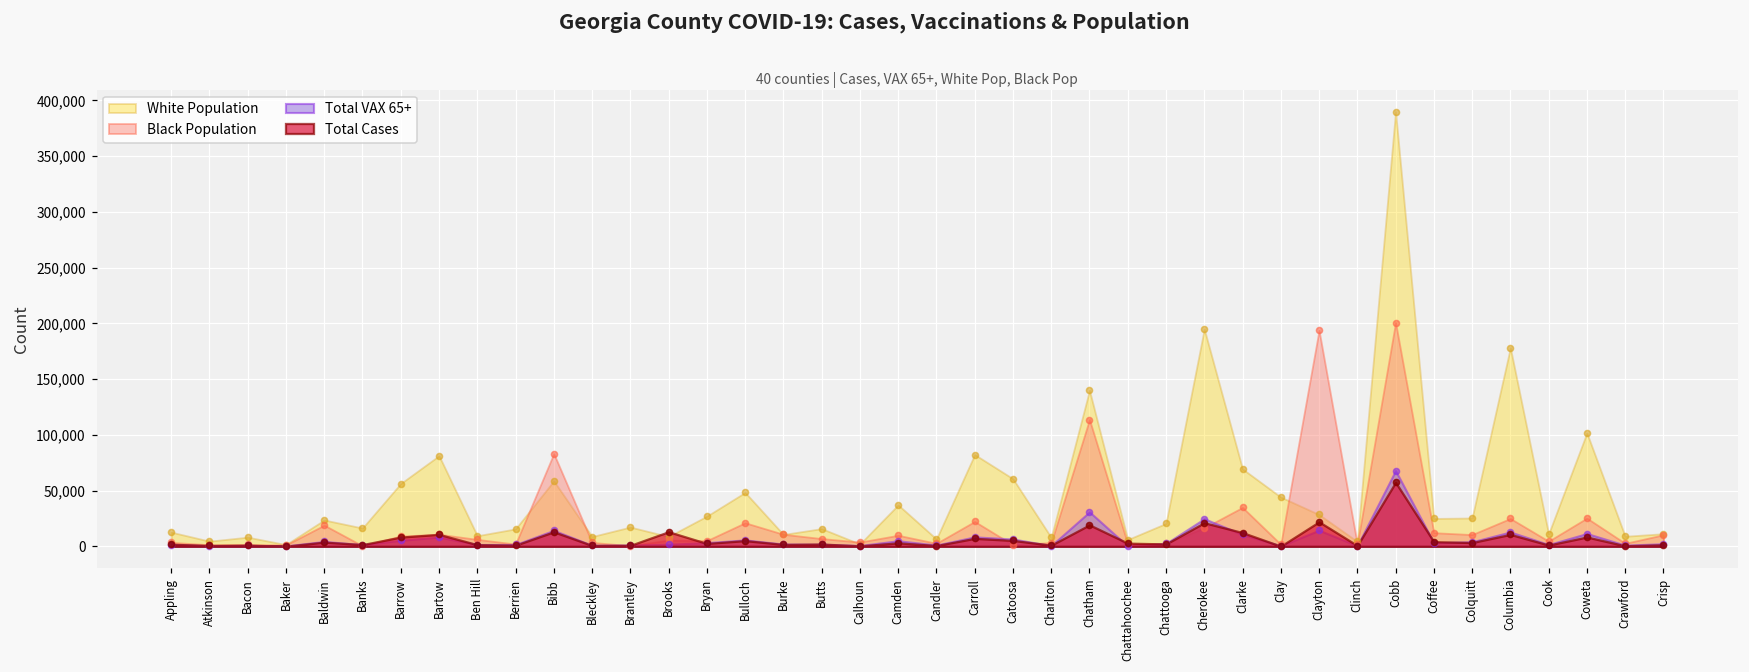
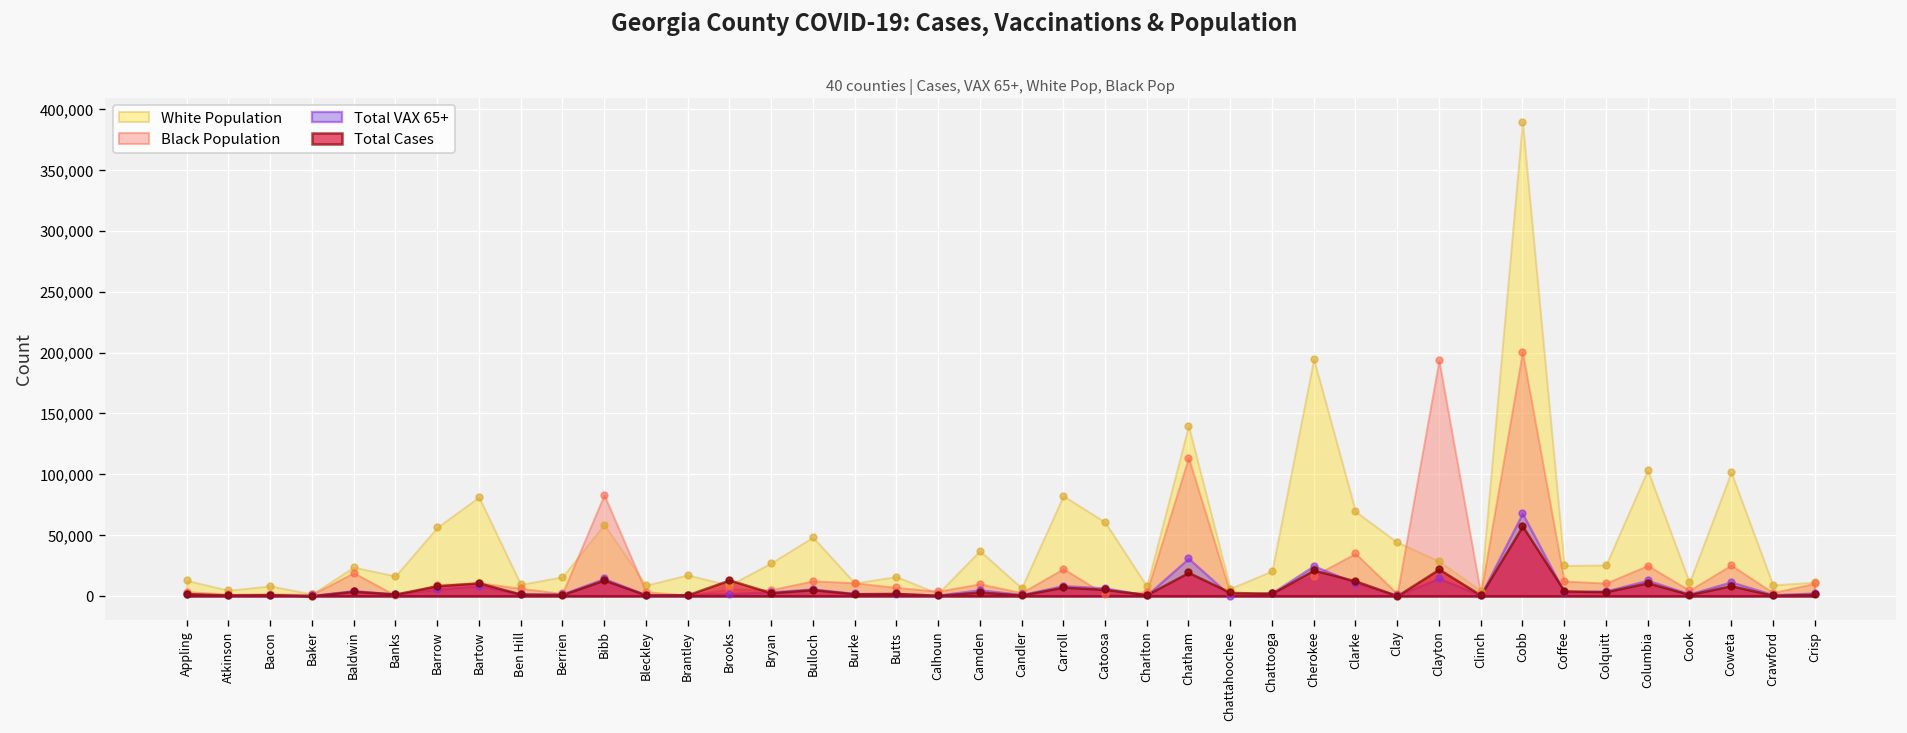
  {
    "White Population": {
      "Appling": "13,000",
      "Atkinson": "5,000",
      "Bacon": "8,000",
      "Baldwin": "24,000",
      "Banks": "16,000",
      "Barrow": "56,000",
      "Bartow": "81,000",
      "Ben Hill": "10,000",
      "Berrien": "16,000",
      "Bibb": "59,000",
      "Bleckley": "9,000",
      "Brantley": "17,000",
      "Brooks": "9,000",
      "Bryan": "27,000",
      "Bulloch": "48,000",
      "Butts": "16,000",
      "Camden": "37,000",
      "Candler": "7,000",
      "Carroll": "82,000",
      "Catoosa": "61,000",
      "Charlton": "8,000",
      "Chatham": "140,000",
      "Chattahoochee": "6,000",
      "Chattooga": "21,000",
      "Cherokee": "195,000",
      "Clarke": "69,000",
      "Clay": "44,000",
      "Clayton": "29,000",
      "Cobb": "390,000",
      "Coffee": "25,000",
      "Colquitt": "25,000",
-     "Columbia": "178,000",
+     "Columbia": "103,000",
      "Cook": "11,000",
      "Coweta": "102,000",
      "Crawford": "9,000"
    },
    "Black Population": {
      "Baldwin": "19,000",
      "Ben Hill": "6,000",
      "Bibb": "83,000",
      "Bleckley": "4,000",
      "Brooks": "6,000",
-     "Bulloch": "21,000",
+     "Bulloch": "12,000",
      "Butts": "7,000",
      "Camden": "10,000",
      "Carroll": "22,000",
      "Catoosa": "1,000",
      "Chatham": "114,000",
      "Cherokee": "17,000",
      "Clarke": "35,000",
      "Clayton": "194,000",
      "Cobb": "201,000",
      "Coffee": "12,000",
      "Colquitt": "11,000",
      "Columbia": "25,000",
      "Cook": "5,000",
      "Coweta": "25,000"
    },
    "Total VAX 65+": {
      "Barrow": "5,000",
      "Brooks": "2,000",
      "Chatham": "31,000",
      "Cherokee": "25,000",
      "Clayton": "14,000",
      "Cobb": "68,000",
      "Coweta": "11,000"
    },
    "Total Cases": {
      "Brooks": "13,000",
      "Chatham": "19,000",
      "Cherokee": "21,000",
      "Clayton": "22,000",
      "Cobb": "57,000",
      "Coweta": "8,000"
    }
  }
